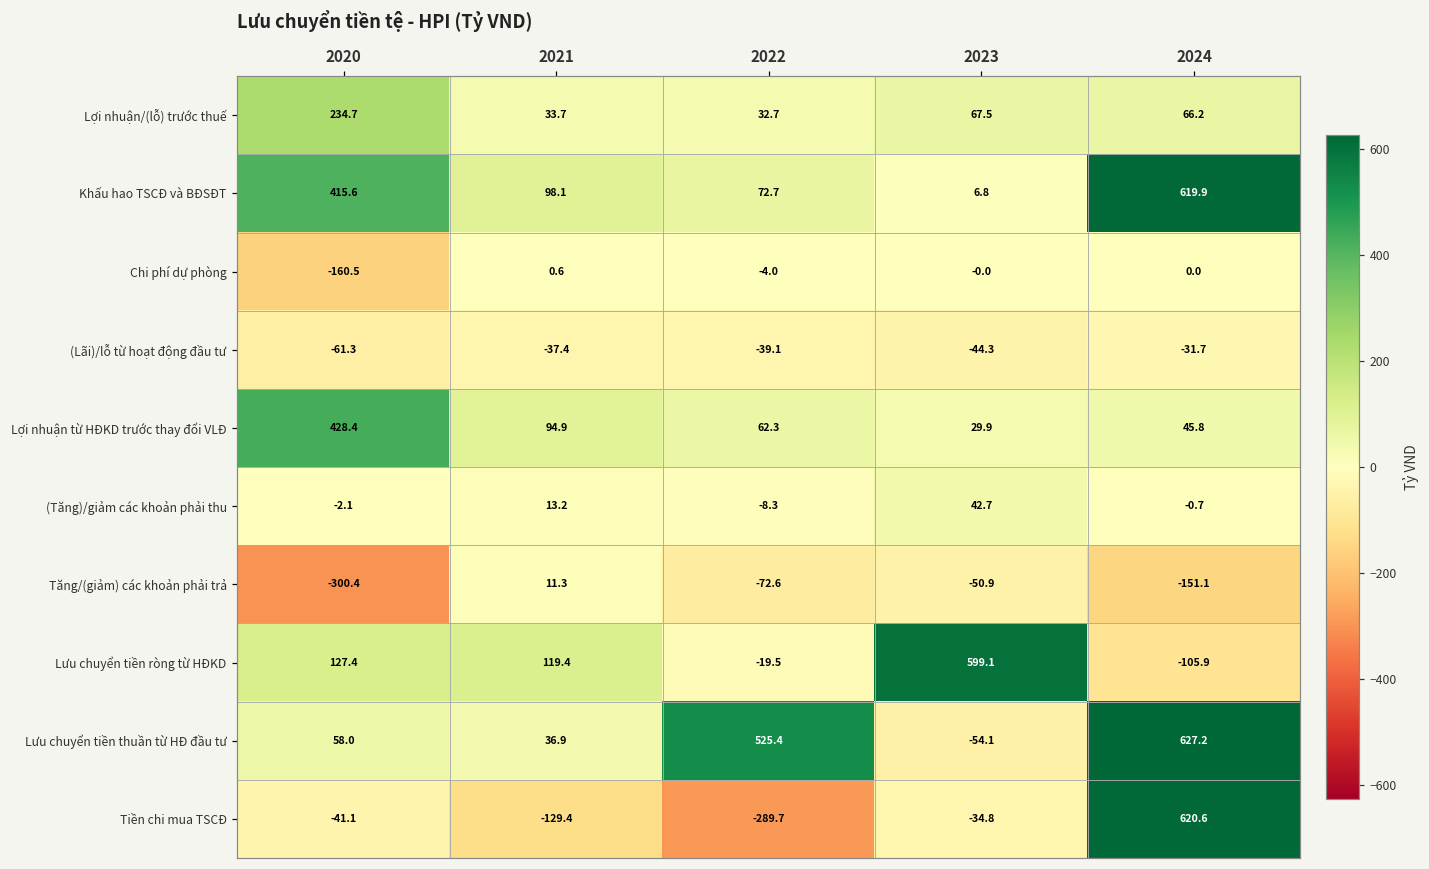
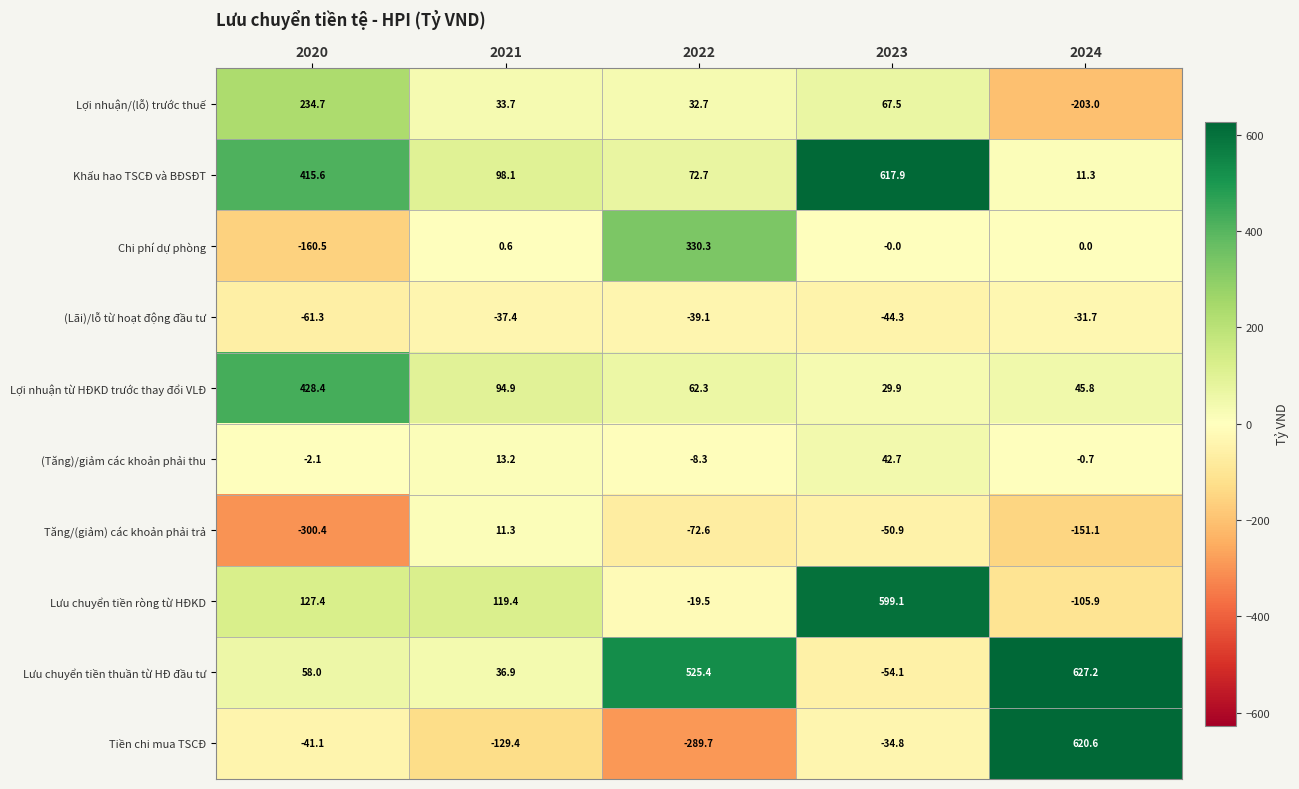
  {
    "Lợi nhuận/(lỗ) trước thuế": {
      "2020": 234.7,
      "2021": 33.7,
      "2022": 32.7,
      "2023": 67.5,
-     "2024": 66.2
+     "2024": -203.0
    },
    "Khấu hao TSCĐ và BĐSĐT": {
      "2020": 415.6,
      "2021": 98.1,
      "2022": 72.7,
-     "2023": 6.8,
-     "2024": 619.9
+     "2023": 617.9,
+     "2024": 11.3
    },
    "Chi phí dự phòng": {
      "2020": -160.5,
      "2021": 0.6,
-     "2022": -4.0,
+     "2022": 330.3,
      "2023": -0.0,
      "2024": 0.0
    },
    "(Lãi)/lỗ từ hoạt động đầu tư": {
      "2020": -61.3,
      "2021": -37.4,
      "2022": -39.1,
      "2023": -44.3,
      "2024": -31.7
    },
    "Lợi nhuận từ HĐKD trước thay đổi VLĐ": {
      "2020": 428.4,
      "2021": 94.9,
      "2022": 62.3,
      "2023": 29.9,
      "2024": 45.8
    },
    "(Tăng)/giảm các khoản phải thu": {
      "2020": -2.1,
      "2021": 13.2,
      "2022": -8.3,
      "2023": 42.7,
      "2024": -0.7
    },
    "Tăng/(giảm) các khoản phải trả": {
      "2020": -300.4,
      "2021": 11.3,
      "2022": -72.6,
      "2023": -50.9,
      "2024": -151.1
    },
    "Lưu chuyển tiền ròng từ HĐKD": {
      "2020": 127.4,
      "2021": 119.4,
      "2022": -19.5,
      "2023": 599.1,
      "2024": -105.9
    },
    "Lưu chuyển tiền thuần từ HĐ đầu tư": {
      "2020": 58.0,
      "2021": 36.9,
      "2022": 525.4,
      "2023": -54.1,
      "2024": 627.2
    },
    "Tiền chi mua TSCĐ": {
      "2020": -41.1,
      "2021": -129.4,
      "2022": -289.7,
      "2023": -34.8,
      "2024": 620.6
    }
  }
